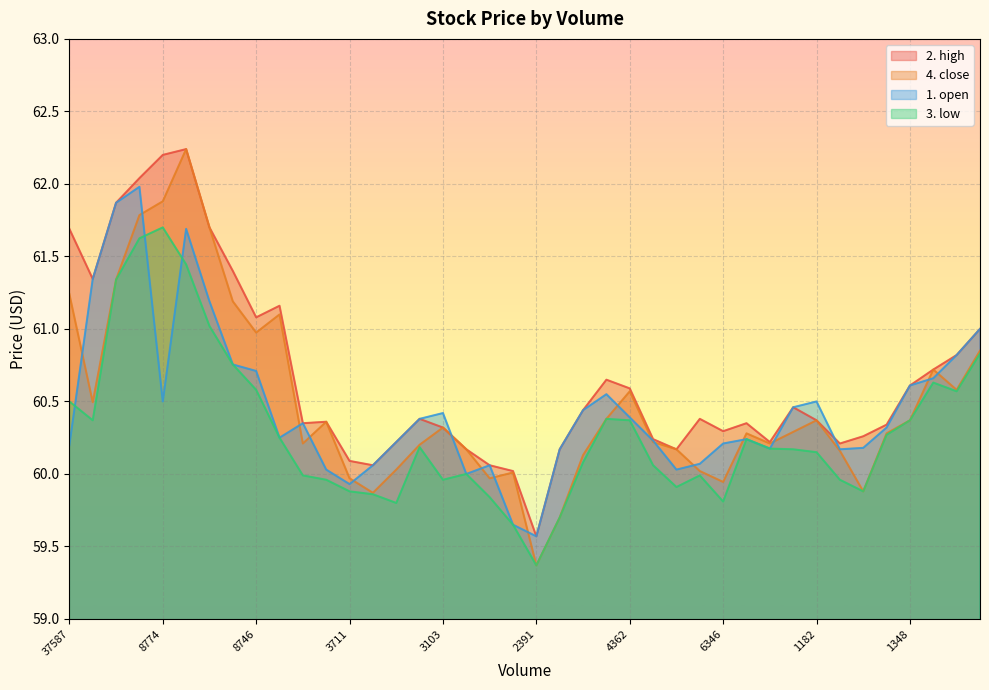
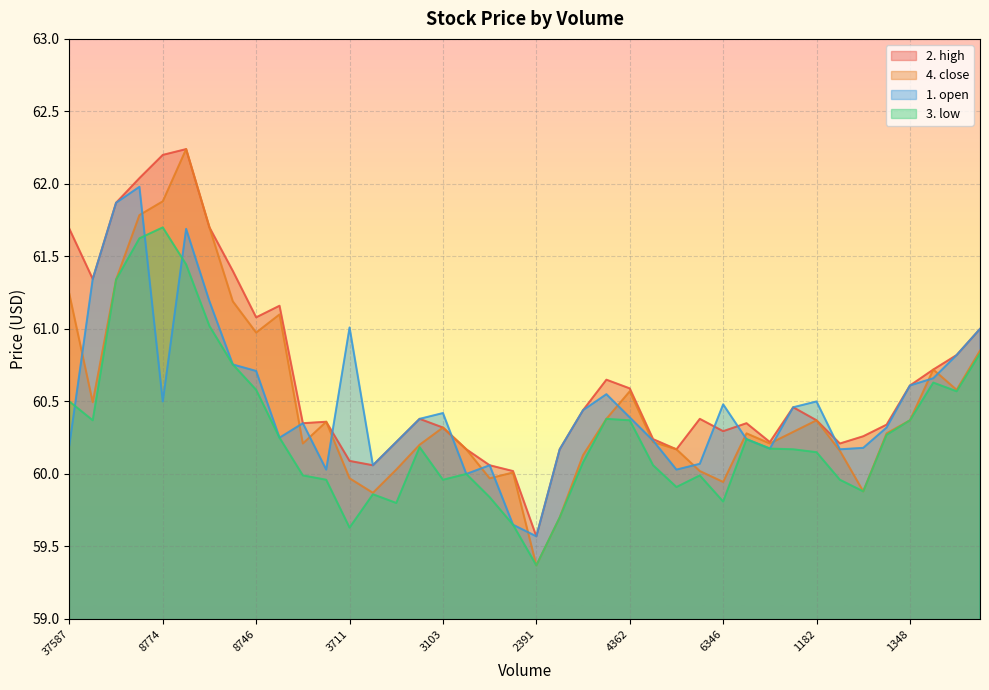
  {
    "1. open": {
      "37587": 60.20,
      "8774": 60.50,
      "8746": 60.71,
-     "3711": 59.93,
+     "3711": 61.01,
      "3103": 60.42,
      "4362": 60.39,
-     "6346": 60.21,
+     "6346": 60.48,
      "1182": 60.50
    },
    "3. low": {
      "37587": 60.50,
      "8774": 61.70,
      "8746": 60.58,
-     "3711": 59.88,
+     "3711": 59.63,
      "3103": 59.96,
      "4362": 60.37,
      "6346": 59.81,
      "1182": 60.15
    }
  }
